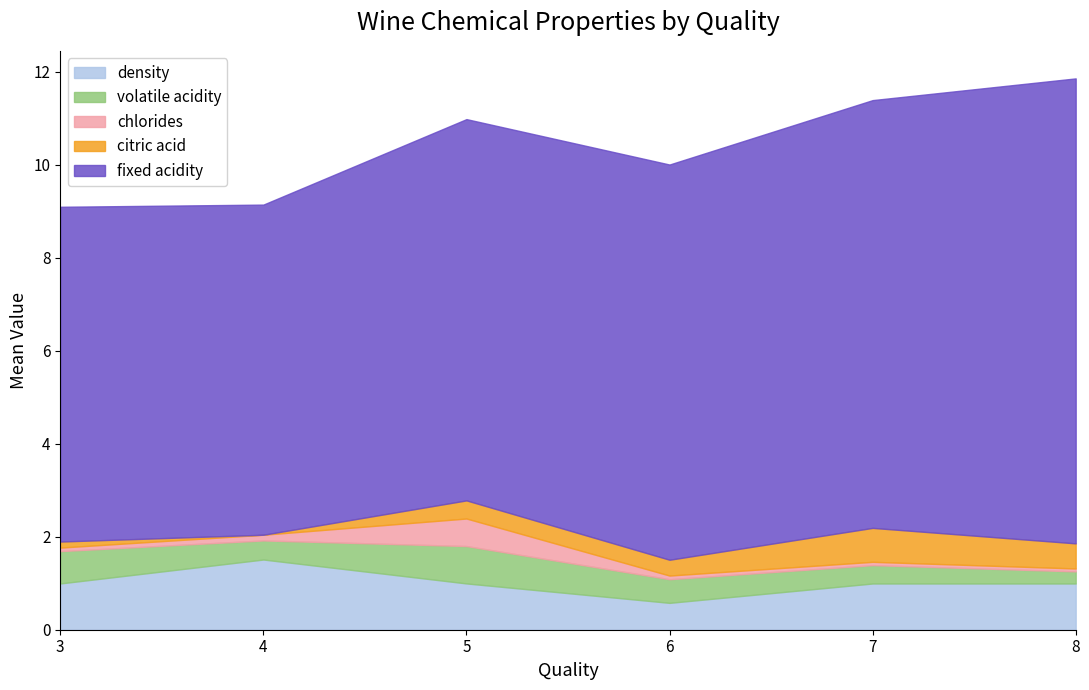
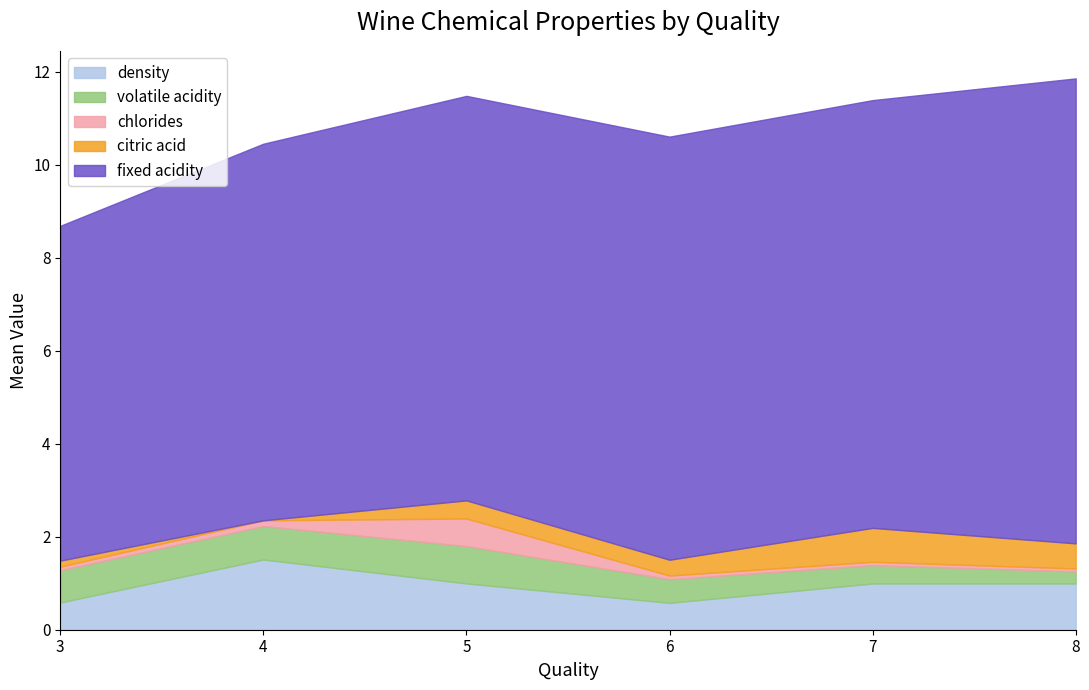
  {
    "density": {
-     "3": 1.0,
+     "3": 0.6,
      "4": 1.5,
      "5": 1.0,
      "6": 0.6,
      "7": 1.0,
      "8": 1.0
    },
    "volatile acidity": {
      "3": 0.7,
-     "4": 0.4,
+     "4": 0.7,
      "5": 0.8,
      "6": 0.5,
      "7": 0.4,
      "8": 0.3
    },
    "chlorides": {
      "3": 0.1,
      "5": 0.6,
      "6": 0.1,
      "7": 0.1,
      "8": 0.1
    },
    "citric acid": {
      "3": 0.1,
      "5": 0.4,
      "6": 0.3,
      "7": 0.7,
      "8": 0.5
    },
    "fixed acidity": {
      "3": 7.2,
-     "4": 7.1,
-     "5": 8.2,
-     "6": 8.5,
+     "4": 8.1,
+     "5": 8.7,
+     "6": 9.1,
      "7": 9.2,
      "8": 10.0
    }
  }
